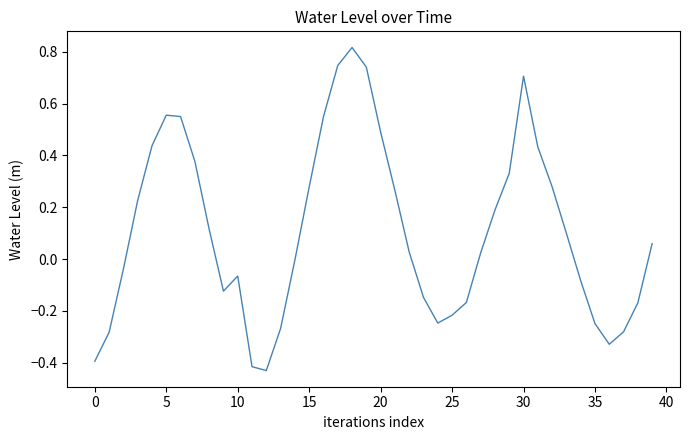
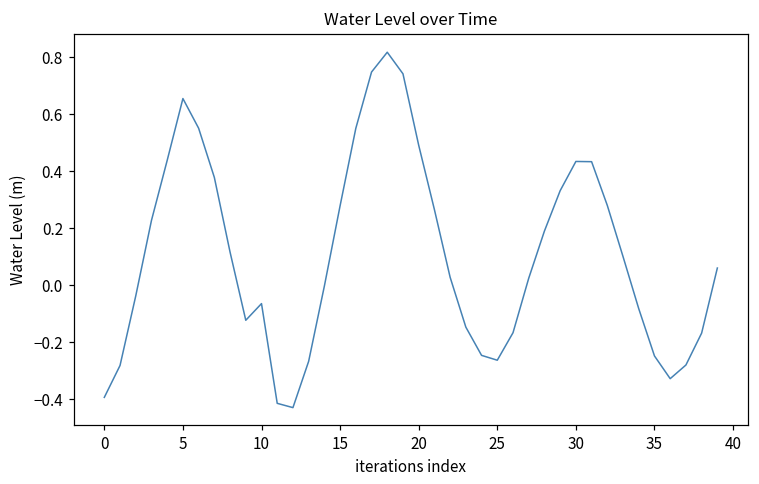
  {
    "0": -0.39,
-   "5": 0.56,
+   "5": 0.65,
    "10": -0.07,
    "15": 0.28,
    "20": 0.49,
-   "25": -0.22,
-   "30": 0.71,
+   "25": -0.26,
+   "30": 0.43,
    "35": -0.25
  }
